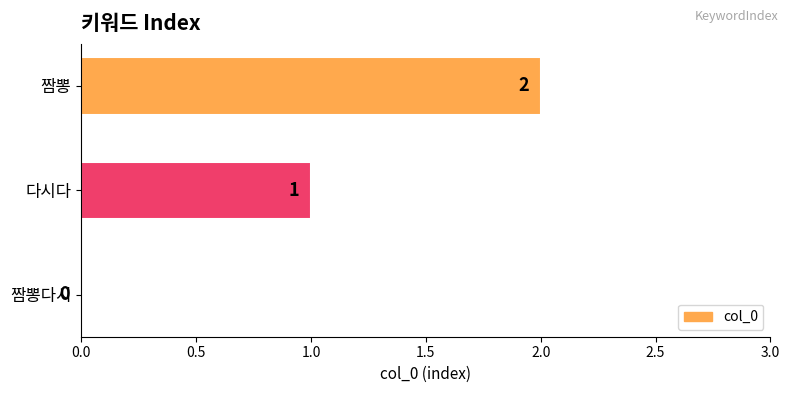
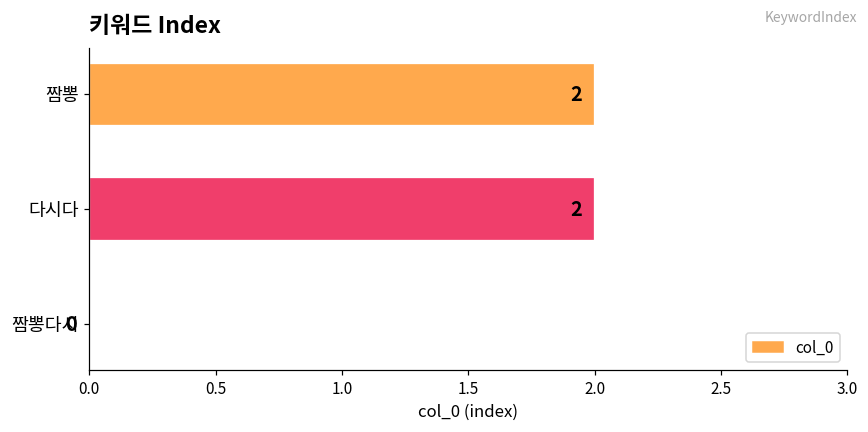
  {
    "짬뽕": 2,
-   "다시다": 1,
+   "다시다": 2,
    "짬뽕다시": 0
  }
